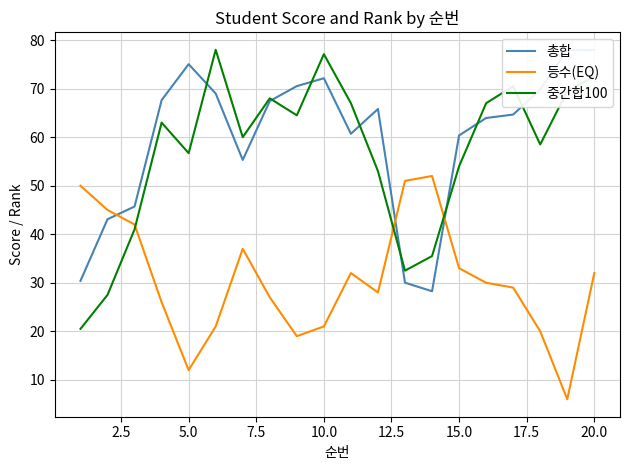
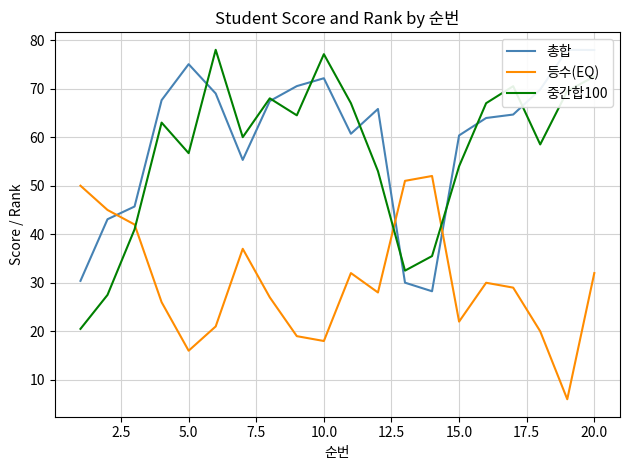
  {
    "총합": {
      "5.0": 75,
      "10.0": 72,
      "15.0": 60
    },
    "등수(EQ)": {
-     "5.0": 12,
-     "10.0": 21,
-     "15.0": 33,
+     "5.0": 16,
+     "10.0": 18,
+     "15.0": 22,
      "20.0": 32
    },
    "중간합100": {
      "5.0": 57,
      "10.0": 77,
      "15.0": 54
    }
  }
